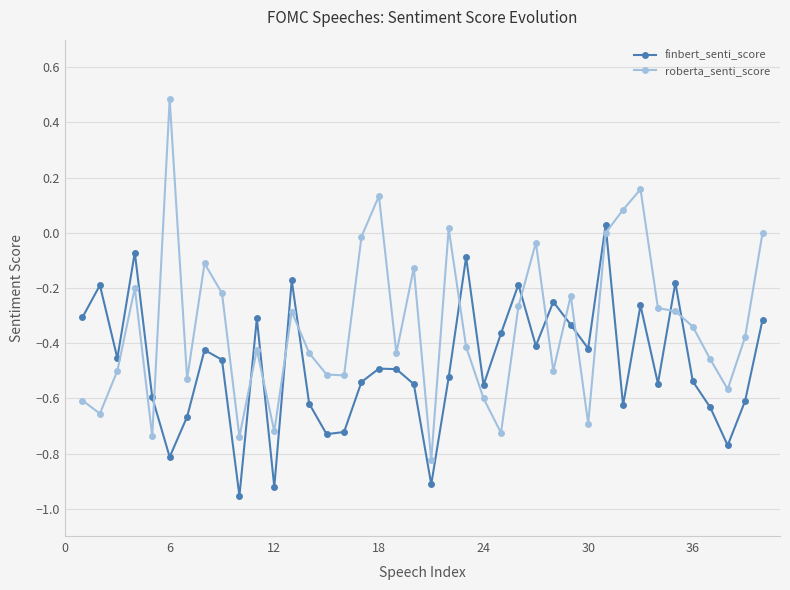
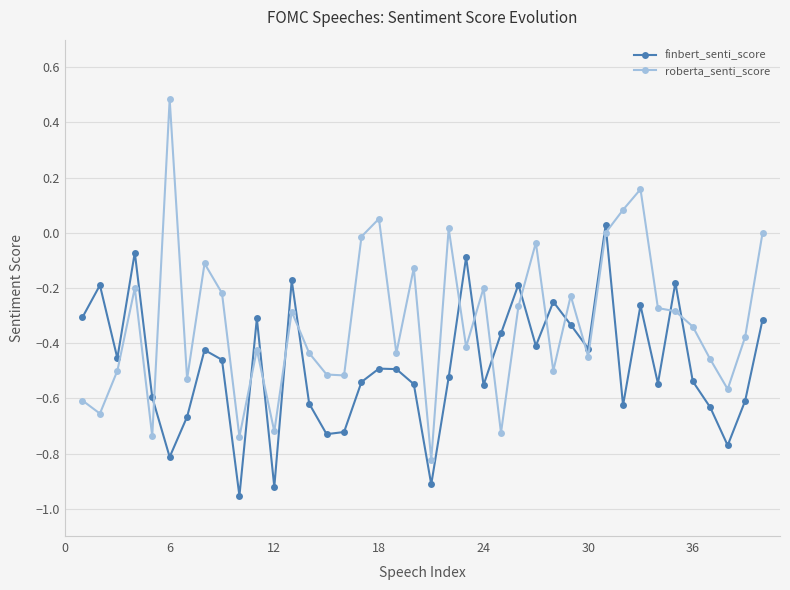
  {
    "finbert_senti_score": {
      "6": -0.81,
      "12": -0.92,
      "18": -0.49,
      "24": -0.55,
      "30": -0.42,
      "36": -0.54
    },
    "roberta_senti_score": {
      "6": 0.48,
      "12": -0.72,
-     "18": 0.13,
-     "24": -0.6,
-     "30": -0.69,
+     "18": 0.05,
+     "24": -0.2,
+     "30": -0.45,
      "36": -0.34
    }
  }
